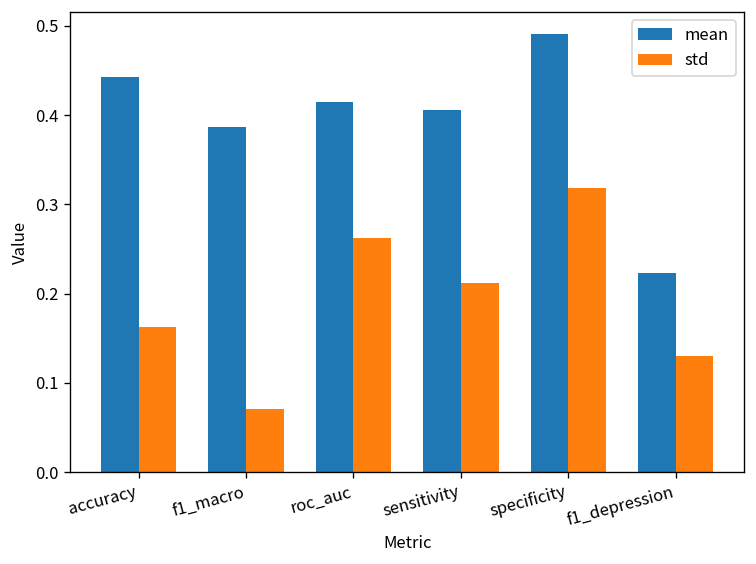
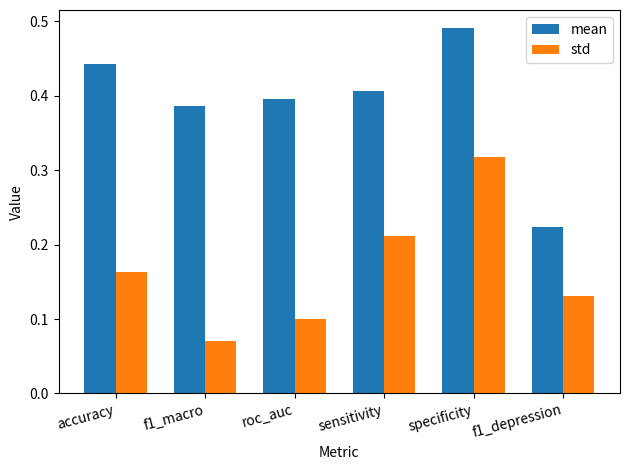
  {
    "mean": {
      "accuracy": 0.44,
      "f1_macro": 0.39,
-     "roc_auc": 0.41,
+     "roc_auc": 0.40,
      "sensitivity": 0.41,
      "specificity": 0.49,
      "f1_depression": 0.22
    },
    "std": {
      "accuracy": 0.16,
      "f1_macro": 0.07,
-     "roc_auc": 0.26,
+     "roc_auc": 0.10,
      "sensitivity": 0.21,
      "specificity": 0.32,
      "f1_depression": 0.13
    }
  }
